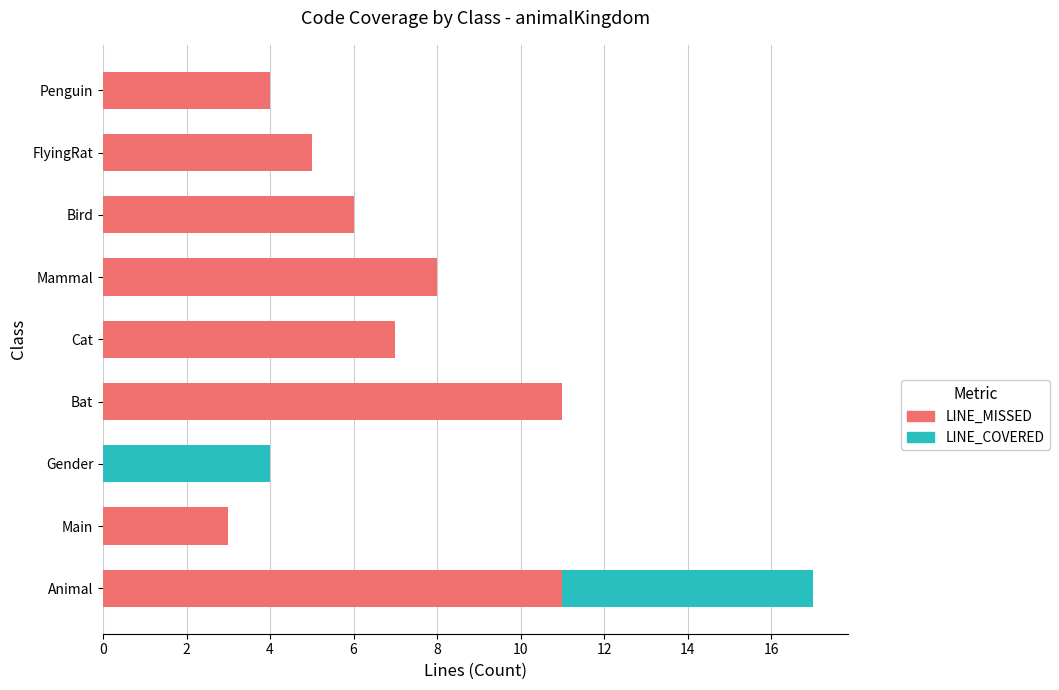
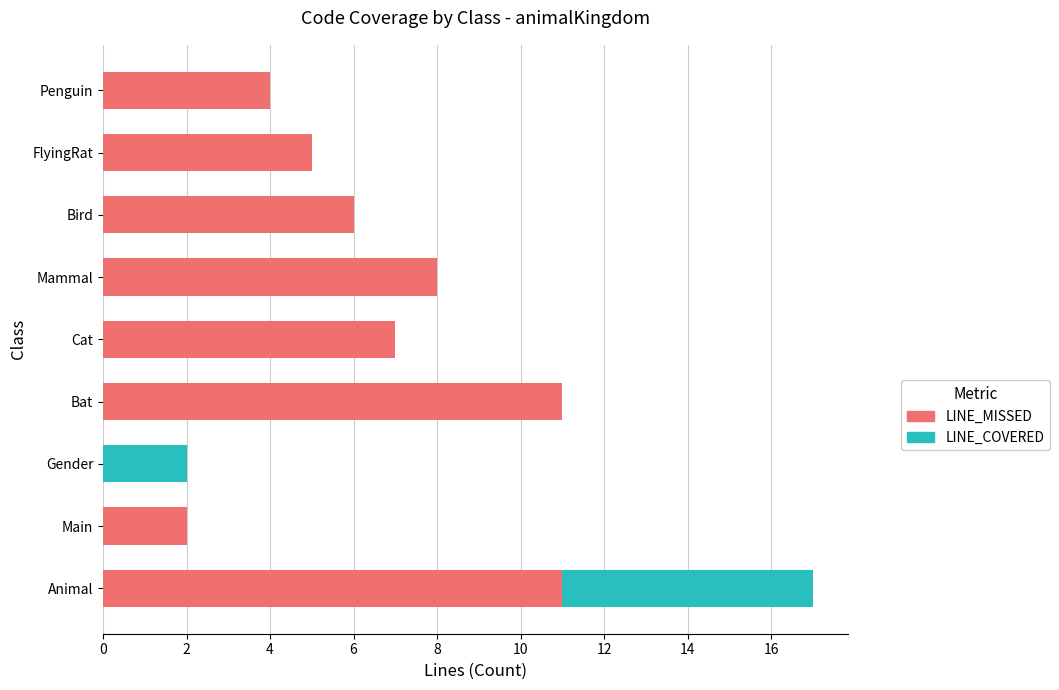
  {
    "LINE_COVERED": {
      "Bat": 0,
-     "Gender": 4,
+     "Gender": 2,
      "Main": 0,
      "Animal": 17
    },
    "LINE_MISSED": {
      "Penguin": 4,
      "FlyingRat": 5,
      "Bird": 6,
      "Mammal": 8,
      "Cat": 7,
      "Bat": 11,
      "Gender": 0,
-     "Main": 3
+     "Main": 2
    }
  }
